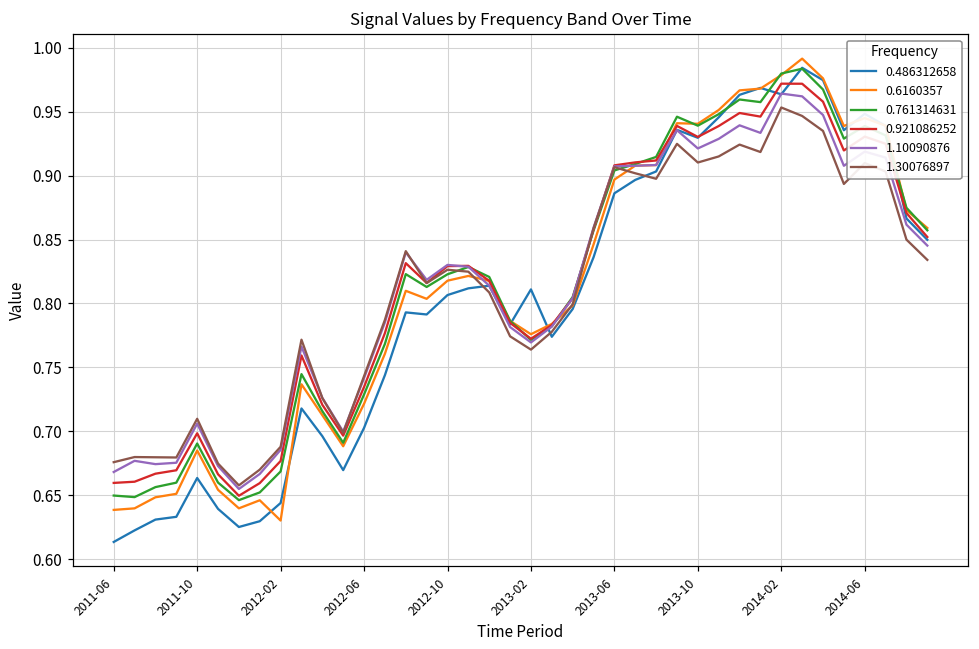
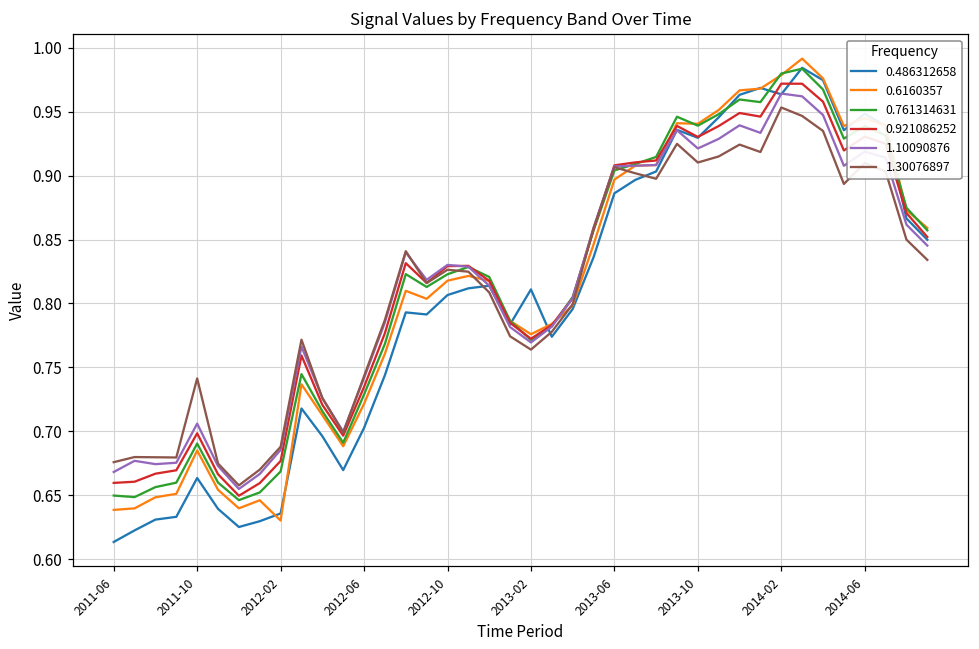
  {
    "0.486312658": {
      "2011-06": 0.613,
      "2011-10": 0.663,
-     "2012-02": 0.644,
+     "2012-02": 0.636,
      "2012-06": 0.703,
      "2012-10": 0.807,
      "2013-02": 0.811,
      "2013-06": 0.886
    },
    "0.6160357": {
      "2011-06": 0.638,
      "2011-10": 0.685,
      "2012-02": 0.630,
      "2012-06": 0.721,
      "2012-10": 0.818,
      "2013-02": 0.776,
      "2013-06": 0.897
    },
    "0.761314631": {
      "2011-06": 0.650,
      "2011-10": 0.690,
      "2012-02": 0.669,
      "2012-06": 0.729,
      "2012-10": 0.823,
      "2013-06": 0.904
    },
    "0.921086252": {
      "2011-06": 0.660,
      "2011-10": 0.698,
      "2012-02": 0.677,
      "2012-06": 0.735,
      "2014-02": 0.972
    },
    "1.10090876": {
      "2011-06": 0.668,
      "2011-10": 0.706,
      "2012-02": 0.685,
      "2013-10": 0.921
    },
    "1.30076897": {
      "2011-06": 0.676,
-     "2011-10": 0.710,
+     "2011-10": 0.741,
      "2012-02": 0.688,
      "2012-10": 0.826,
      "2013-02": 0.764,
      "2013-10": 0.910,
      "2014-02": 0.953
    }
  }
